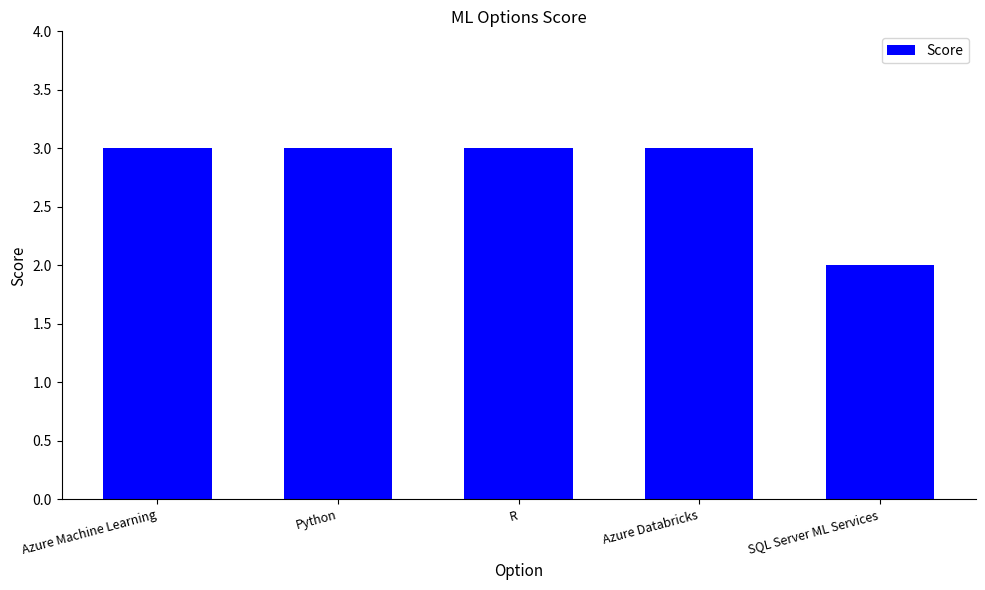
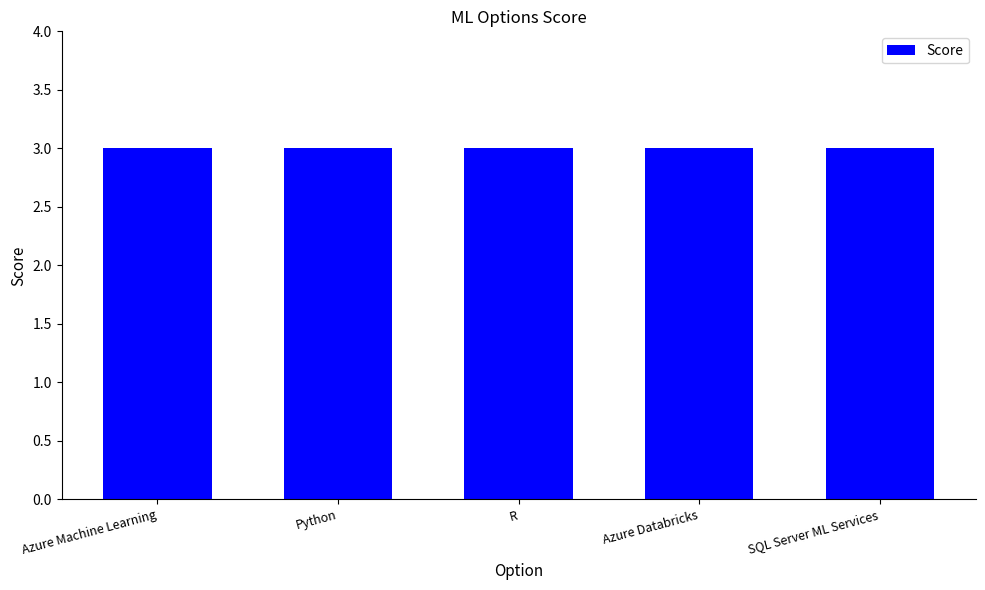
  {
    "Azure Machine Learning": 3,
    "Python": 3,
    "R": 3,
    "Azure Databricks": 3,
-   "SQL Server ML Services": 2
+   "SQL Server ML Services": 3
  }
